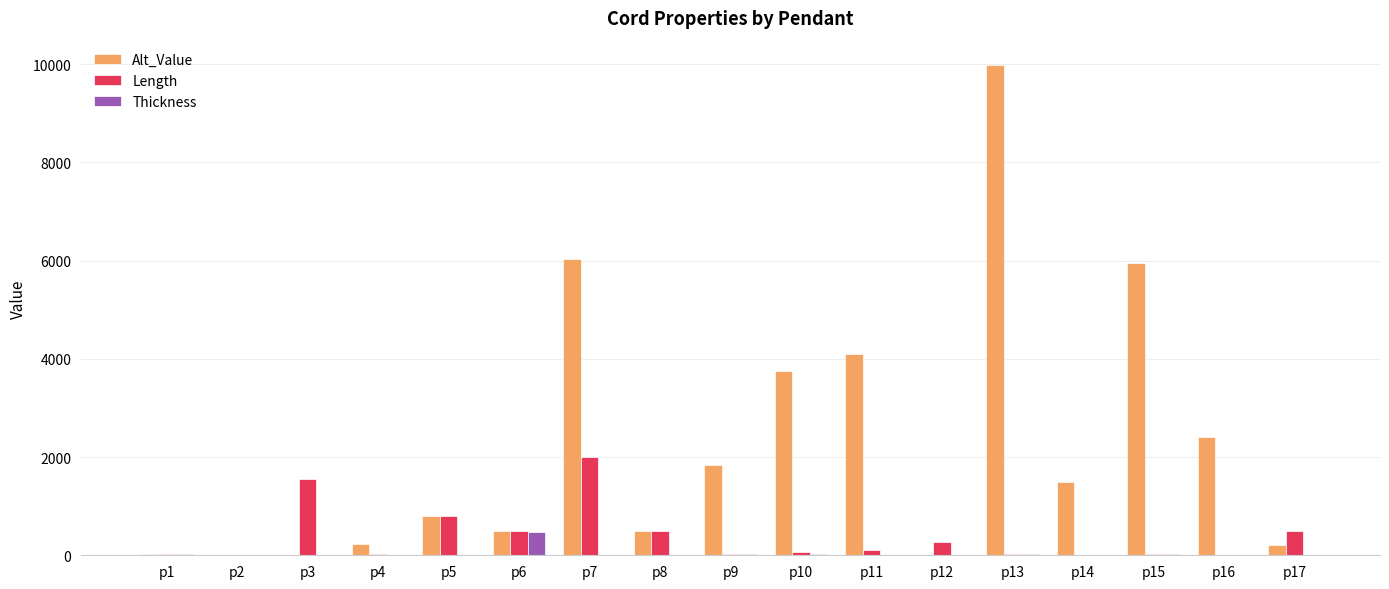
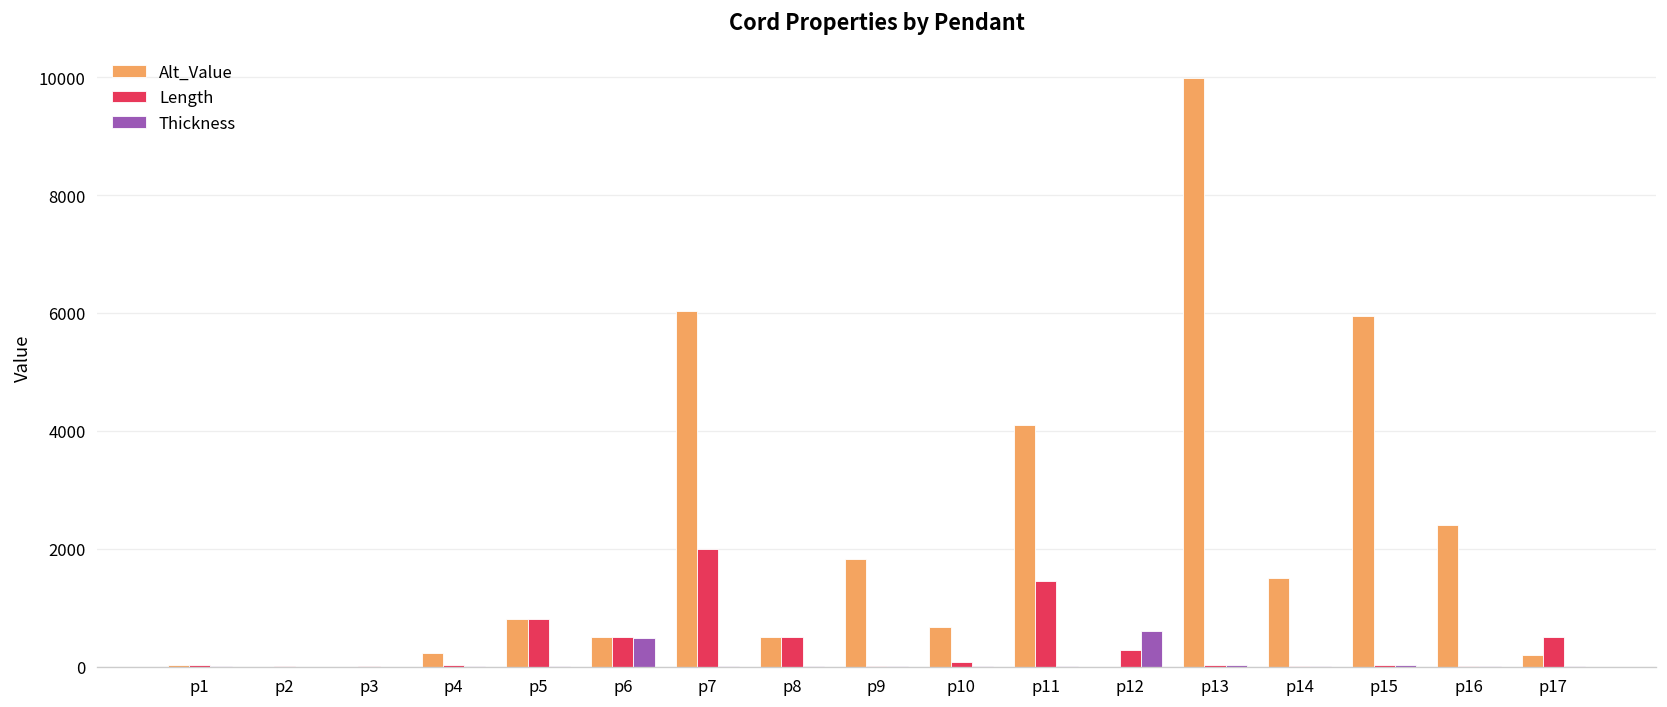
  {
    "Alt_Value": {
      "p2": 0,
      "p3": 0,
      "p4": 200,
      "p5": 800,
      "p6": 500,
      "p7": 6000,
      "p8": 500,
      "p9": 1800,
-     "p10": 3700,
+     "p10": 700,
      "p11": 4100,
      "p12": 0,
      "p13": 10000,
      "p14": 1500,
      "p15": 6000,
      "p16": 2400,
      "p17": 200
    },
    "Length": {
-     "p3": 1600,
+     "p3": 0,
      "p5": 800,
      "p6": 500,
      "p7": 2000,
      "p8": 500,
      "p10": 100,
-     "p11": 100,
+     "p11": 1500,
      "p12": 300,
      "p17": 500
    },
    "Thickness": {
      "p2": 0,
      "p3": 0,
      "p6": 500,
-     "p12": 0
+     "p12": 600
    }
  }
